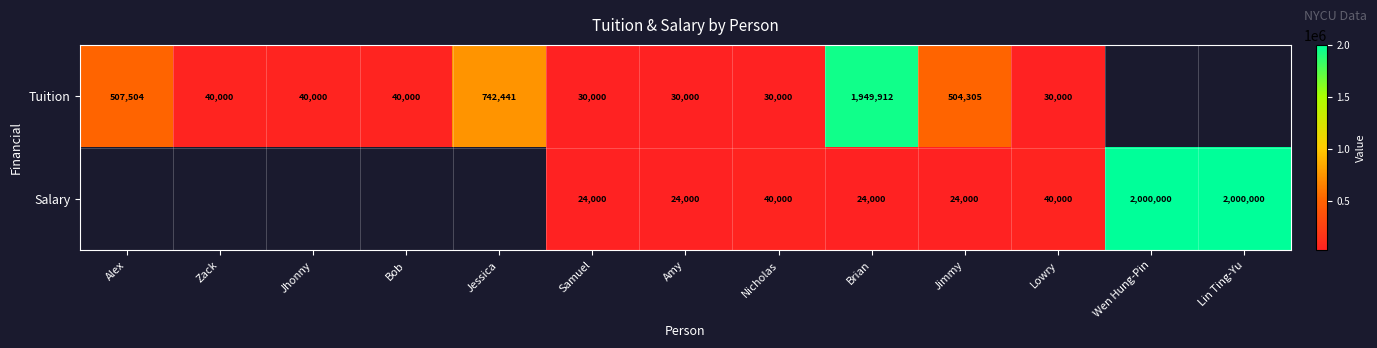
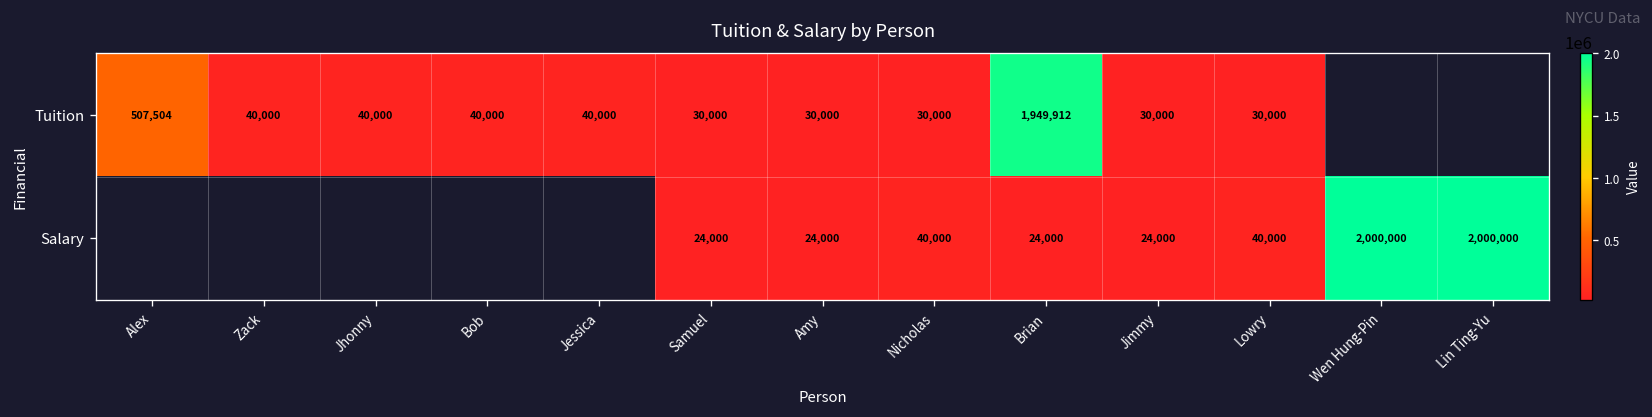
  {
    "Tuition": {
      "Alex": "507,504",
      "Zack": "40,000",
      "Jhonny": "40,000",
      "Bob": "40,000",
-     "Jessica": "742,441",
+     "Jessica": "40,000",
      "Samuel": "30,000",
      "Amy": "30,000",
      "Nicholas": "30,000",
      "Brian": "1,949,912",
-     "Jimmy": "504,305",
+     "Jimmy": "30,000",
      "Lowry": "30,000"
    },
    "Salary": {
      "Samuel": "24,000",
      "Amy": "24,000",
      "Nicholas": "40,000",
      "Brian": "24,000",
      "Jimmy": "24,000",
      "Lowry": "40,000",
      "Wen Hung-Pin": "2,000,000",
      "Lin Ting-Yu": "2,000,000"
    }
  }
